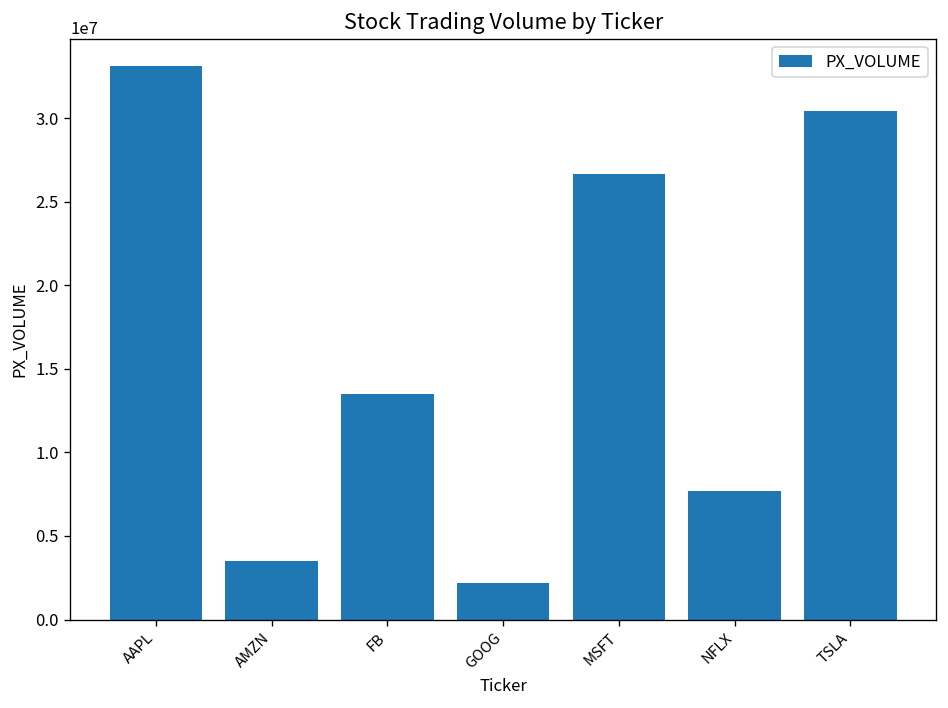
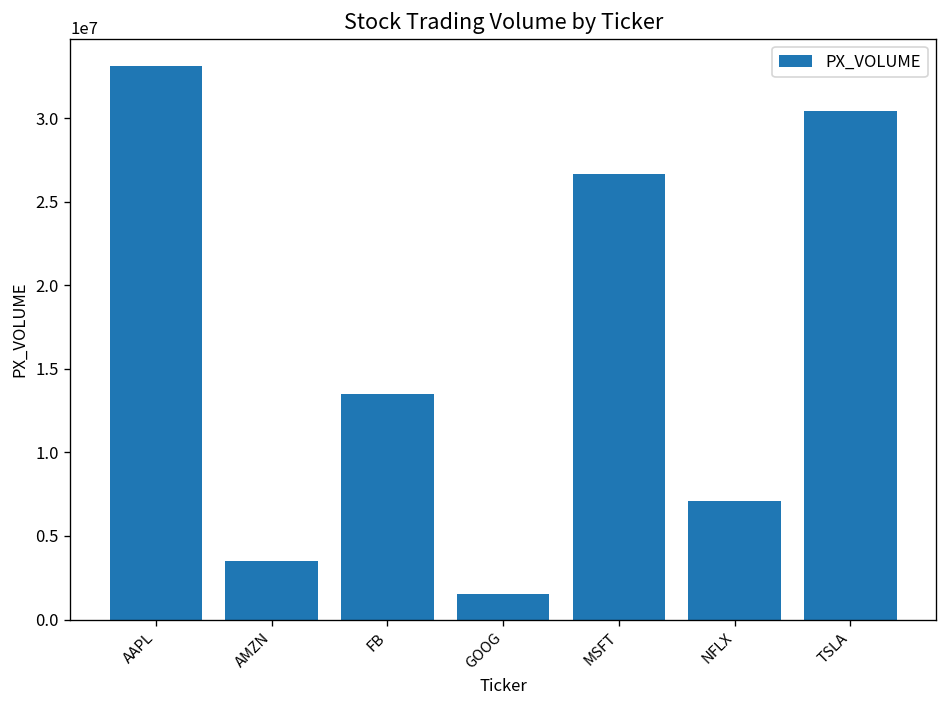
  {
    "AAPL": 33100000,
    "AMZN": 3500000,
    "FB": 13500000,
-   "GOOG": 2200000,
+   "GOOG": 1500000,
    "MSFT": 26700000,
-   "NFLX": 7700000,
+   "NFLX": 7100000,
    "TSLA": 30400000
  }
